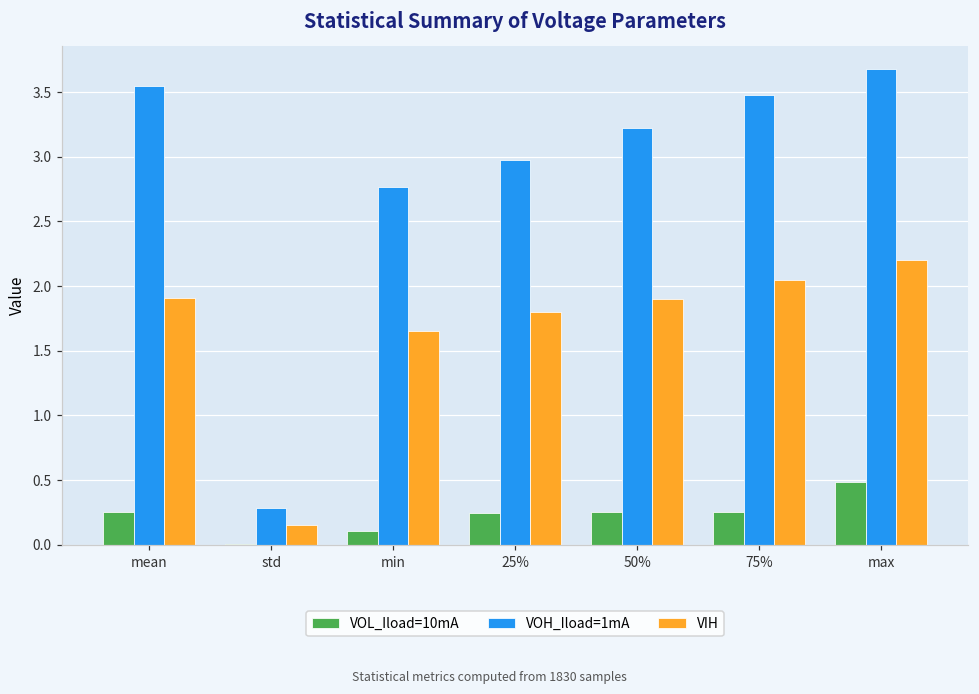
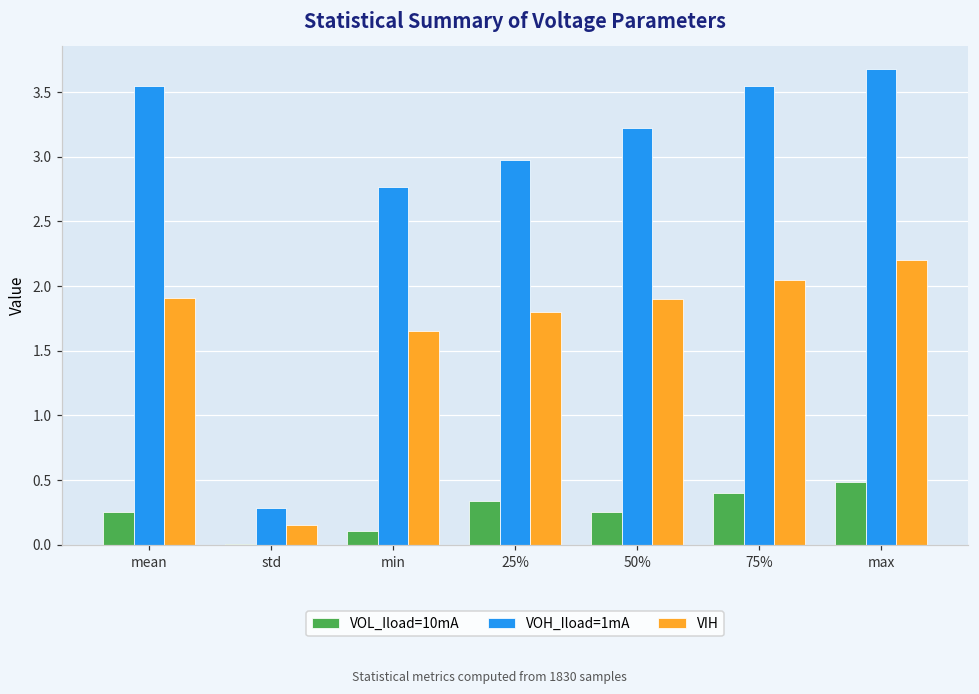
  {
    "VOL_Iload=10mA": {
      "mean": 0.25,
      "min": 0.11,
-     "25%": 0.25,
+     "25%": 0.34,
      "50%": 0.25,
-     "75%": 0.26,
+     "75%": 0.40,
      "max": 0.49
    },
    "VOH_Iload=1mA": {
      "mean": 3.54,
      "std": 0.29,
      "min": 2.77,
      "25%": 2.97,
      "50%": 3.22,
-     "75%": 3.47,
+     "75%": 3.55,
      "max": 3.68
    },
    "VIH": {
      "mean": 1.91,
      "std": 0.15,
      "min": 1.65,
      "25%": 1.80,
      "50%": 1.90,
      "75%": 2.05,
      "max": 2.20
    }
  }
